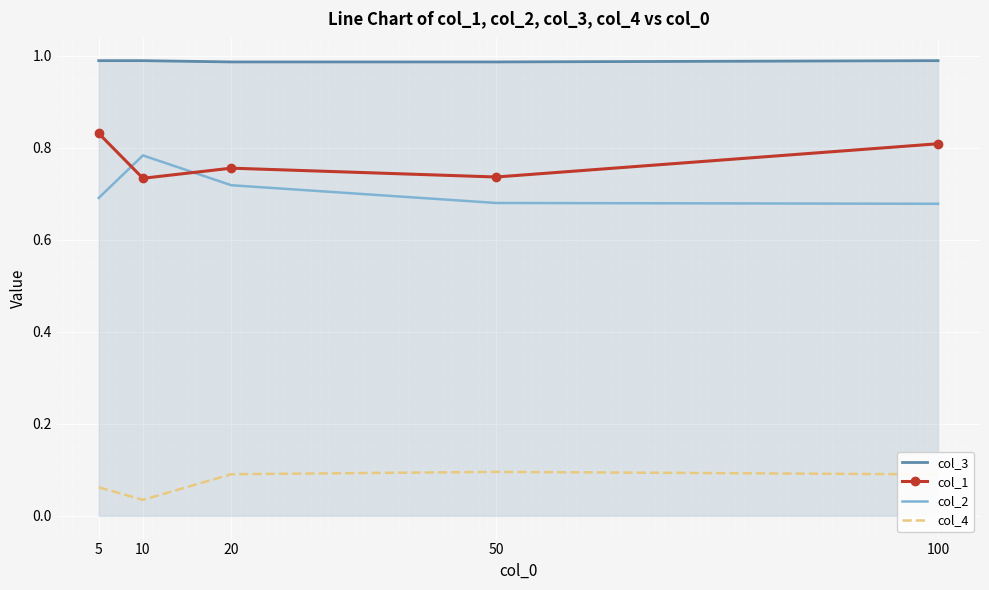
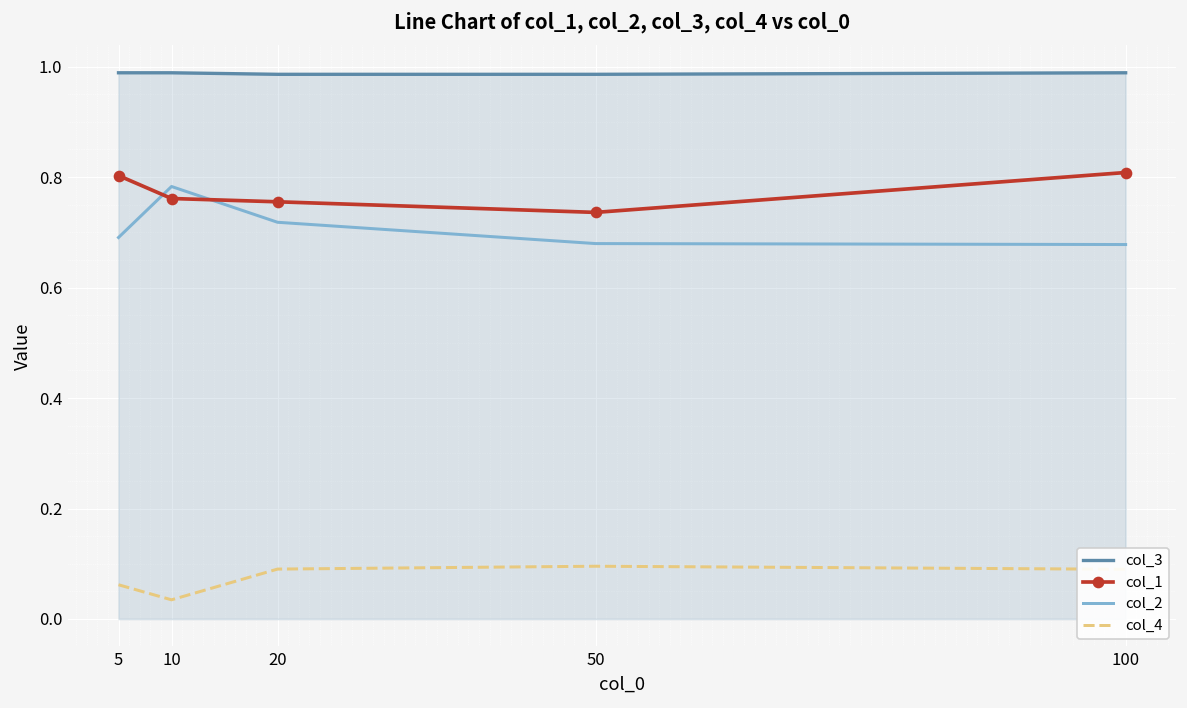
  {
    "col_3": {
      "5": 0.99,
      "10": 0.99,
      "20": 0.99,
      "50": 0.99,
      "100": 0.99
    },
    "col_1": {
-     "5": 0.83,
-     "10": 0.73,
+     "5": 0.80,
+     "10": 0.76,
      "20": 0.76,
      "50": 0.74,
      "100": 0.81
    },
    "col_2": {
      "5": 0.69,
      "10": 0.78,
      "20": 0.72,
      "50": 0.68,
      "100": 0.68
    },
    "col_4": {
      "5": 0.06,
      "10": 0.03,
      "20": 0.09,
      "50": 0.10
    }
  }
